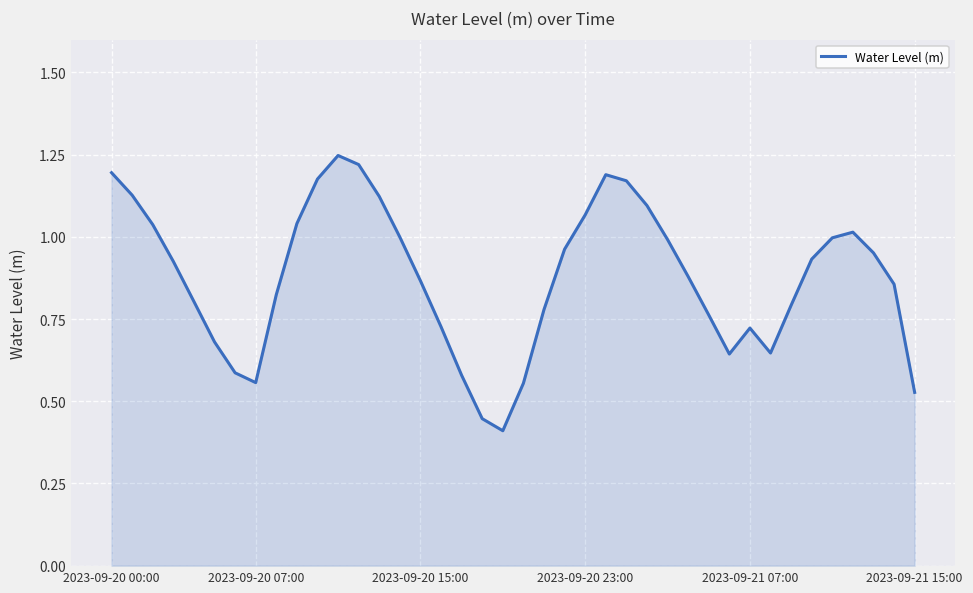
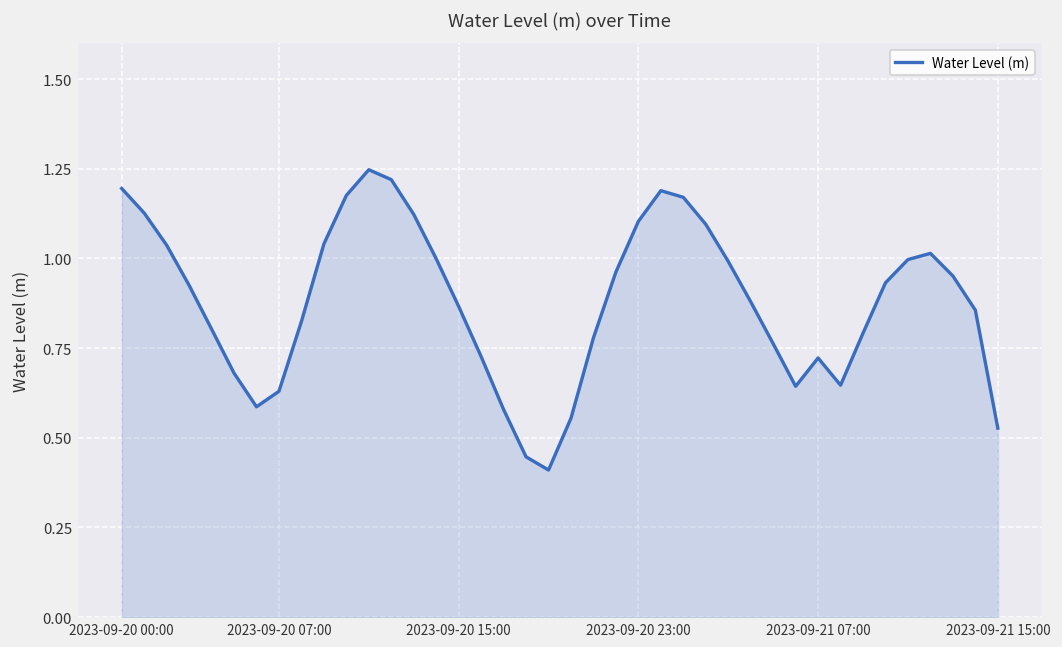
  {
    "2023-09-20 00:00": 1.20,
-   "2023-09-20 07:00": 0.56,
+   "2023-09-20 07:00": 0.63,
    "2023-09-20 15:00": 0.87,
-   "2023-09-20 23:00": 1.07,
+   "2023-09-20 23:00": 1.10,
    "2023-09-21 07:00": 0.72,
    "2023-09-21 15:00": 0.53
  }
